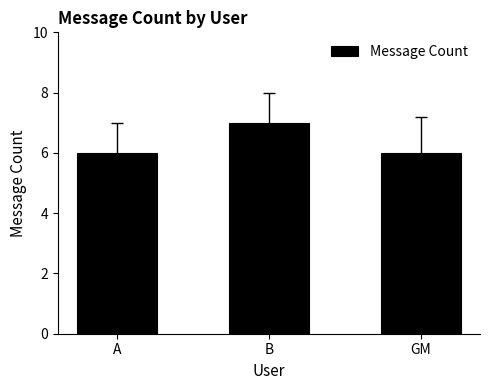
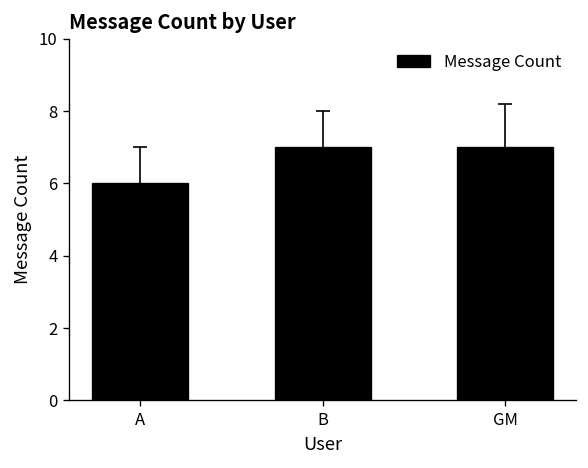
  {
    "Message Count": {
      "A": 6,
      "B": 7,
-     "GM": 6
+     "GM": 7
    }
  }
